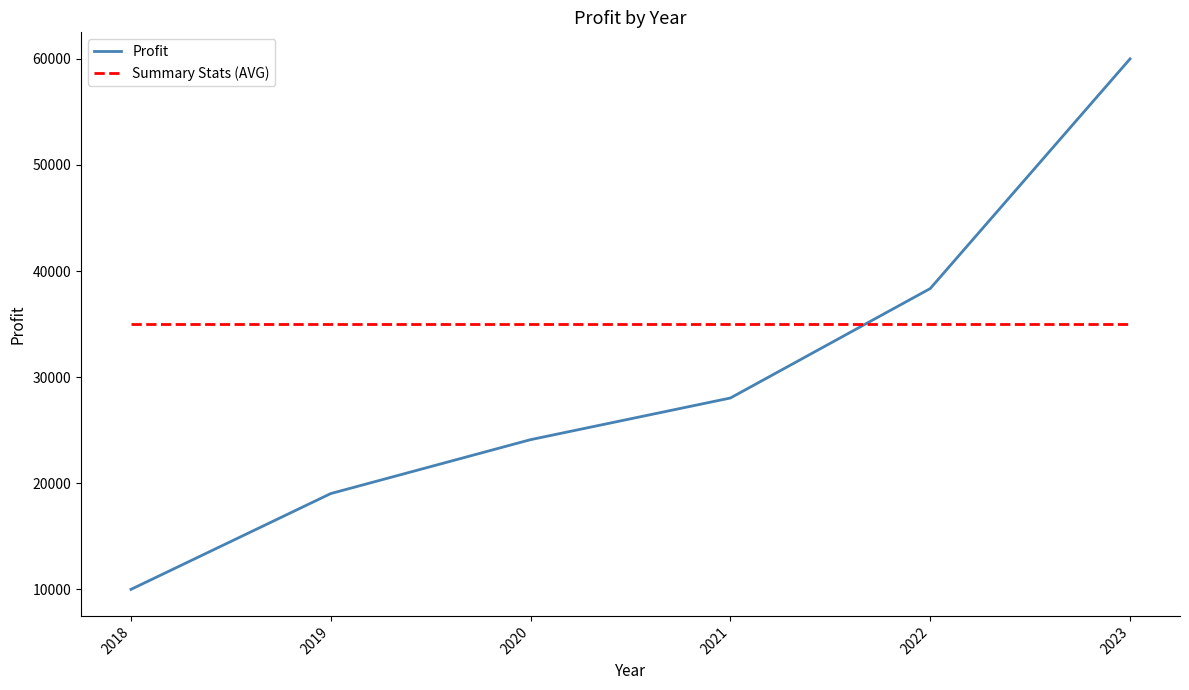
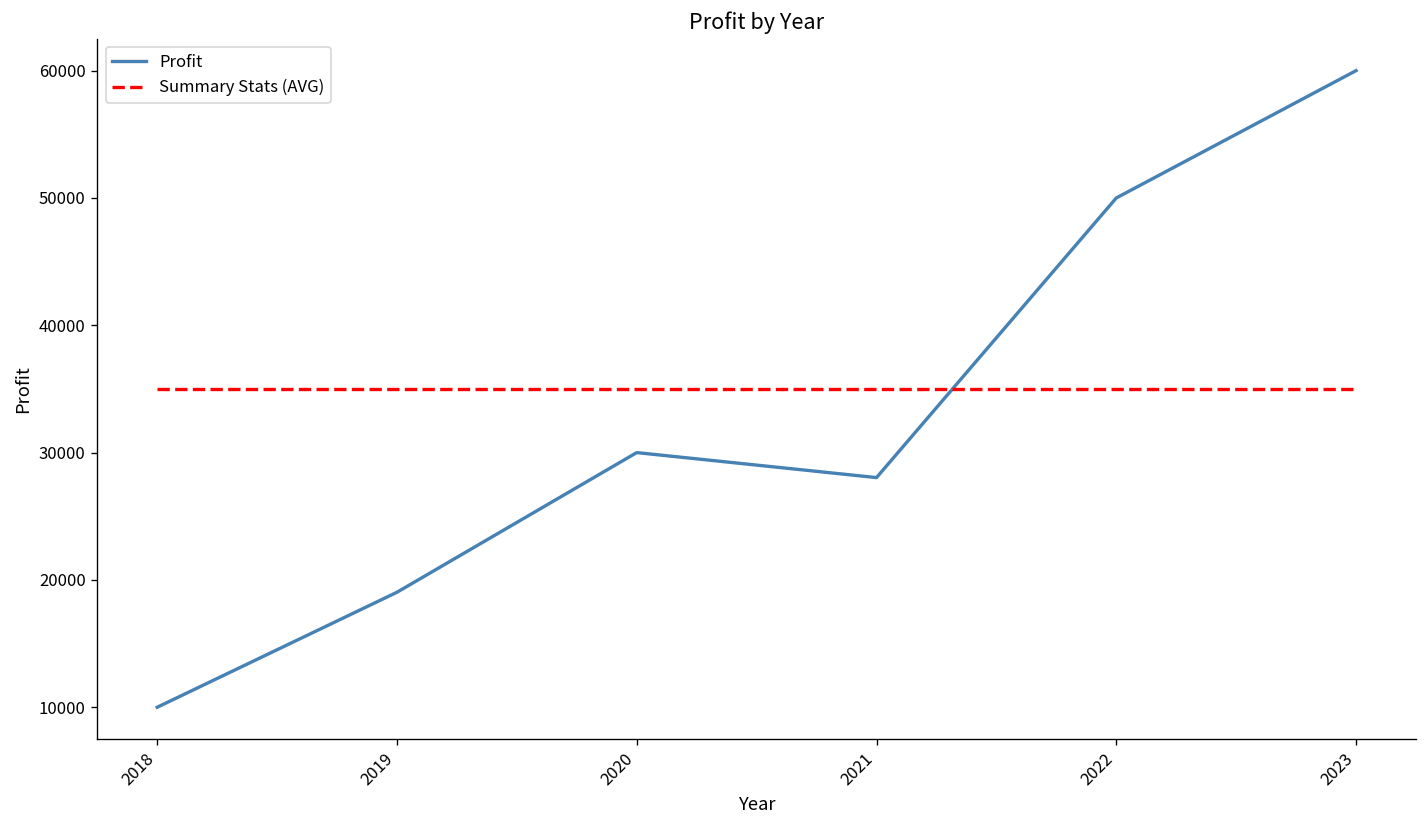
  {
    "Profit": {
      "2018": 10000,
      "2019": 19000,
-     "2020": 24100,
+     "2020": 30000,
      "2021": 28000,
-     "2022": 38400,
+     "2022": 50000,
      "2023": 60000
    },
    "Summary Stats (AVG)": {
      "2018": 35000,
      "2019": 35000,
      "2020": 35000,
      "2021": 35000,
      "2022": 35000,
      "2023": 35000
    }
  }
